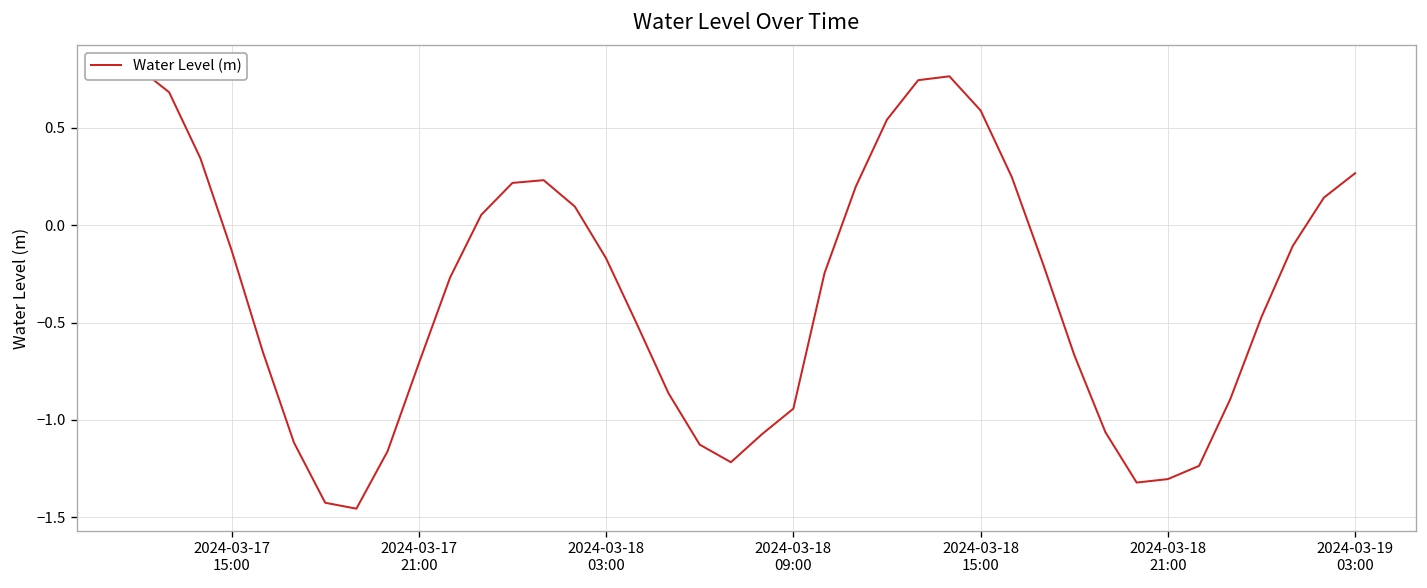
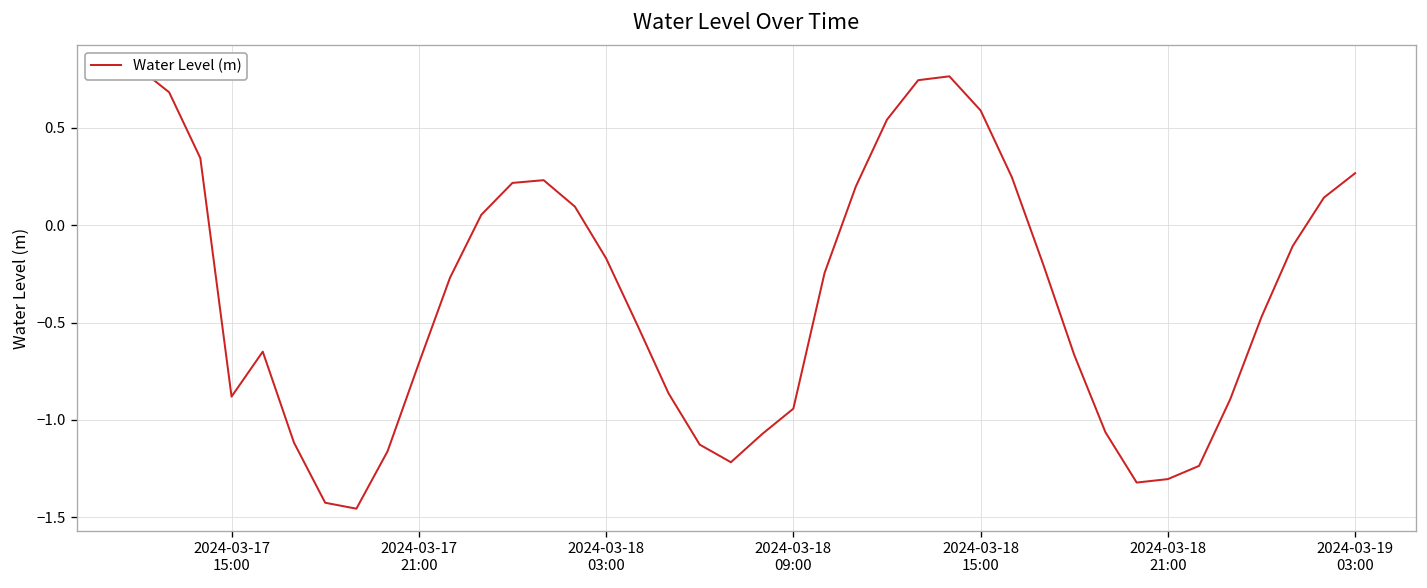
  {
-   "2024-03-17 15:00": -0.13,
+   "2024-03-17 15:00": -0.88,
    "2024-03-17 21:00": -0.71,
    "2024-03-18 03:00": -0.17,
    "2024-03-18 09:00": -0.94,
    "2024-03-18 15:00": 0.59,
    "2024-03-18 21:00": -1.30,
    "2024-03-19 03:00": 0.27
  }
